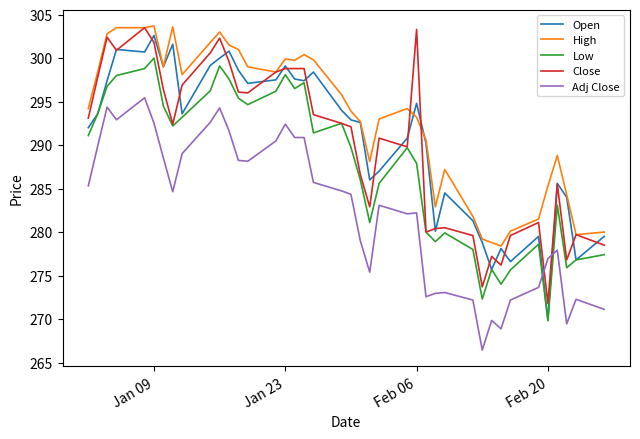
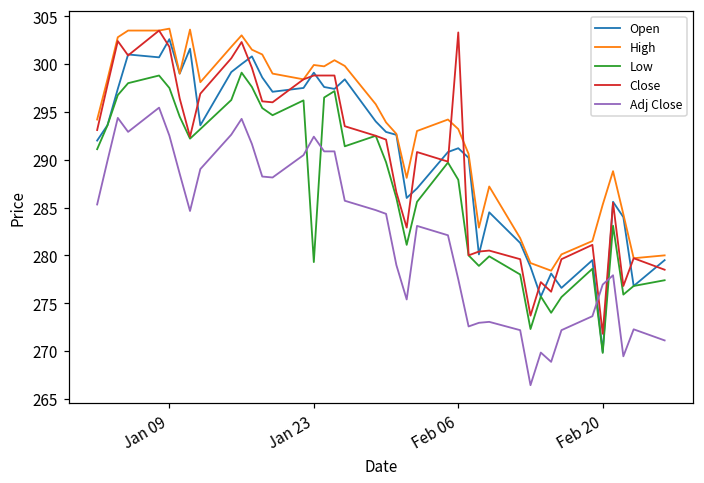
  {
    "Open": {
      "Jan 09": 303,
      "Jan 23": 299,
-     "Feb 06": 295
+     "Feb 06": 291
    },
    "High": {
      "Jan 09": 304,
      "Jan 23": 300,
      "Feb 06": 293,
      "Feb 20": 285
    },
    "Low": {
-     "Jan 09": 300,
-     "Jan 23": 298,
+     "Jan 09": 298,
+     "Jan 23": 279,
      "Feb 06": 288
    },
    "Close": {
      "Jan 09": 302,
      "Jan 23": 299,
      "Feb 06": 303,
      "Feb 20": 272
    },
    "Adj Close": {
      "Jan 09": 293,
      "Jan 23": 292,
-     "Feb 06": 282,
+     "Feb 06": 278,
      "Feb 20": 277
    }
  }
